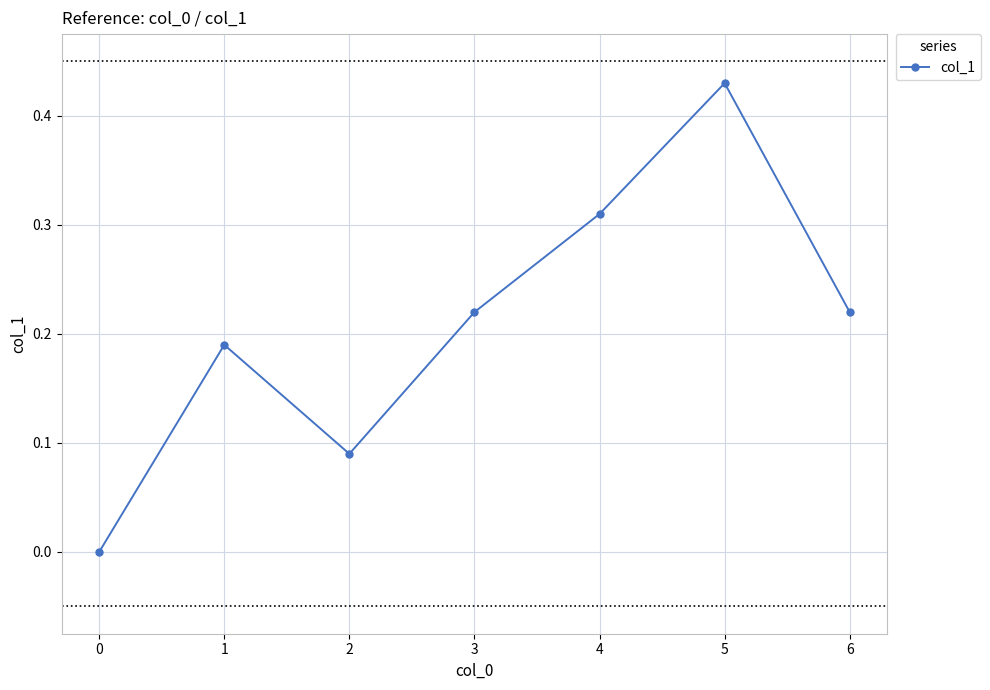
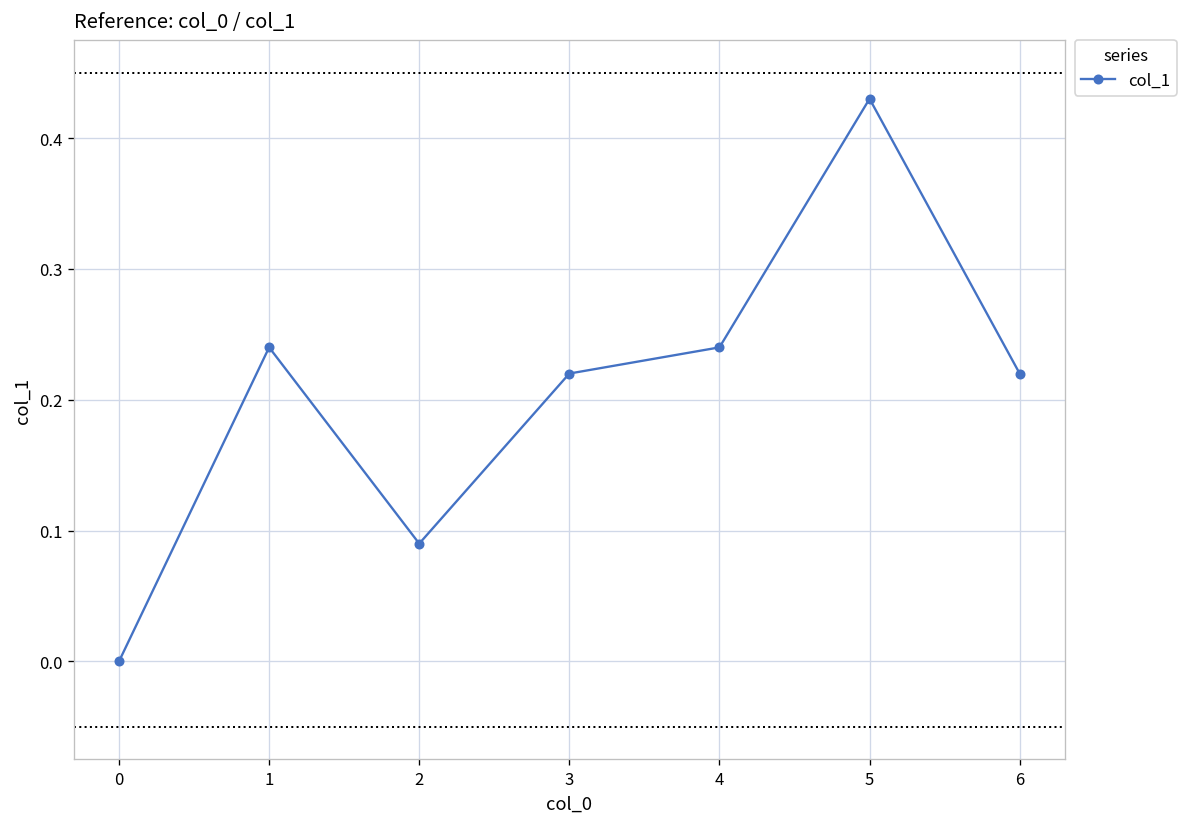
  {
    "0": 0.00,
-   "1": 0.19,
+   "1": 0.24,
    "2": 0.09,
    "3": 0.22,
-   "4": 0.31,
+   "4": 0.24,
    "5": 0.43,
    "6": 0.22
  }
